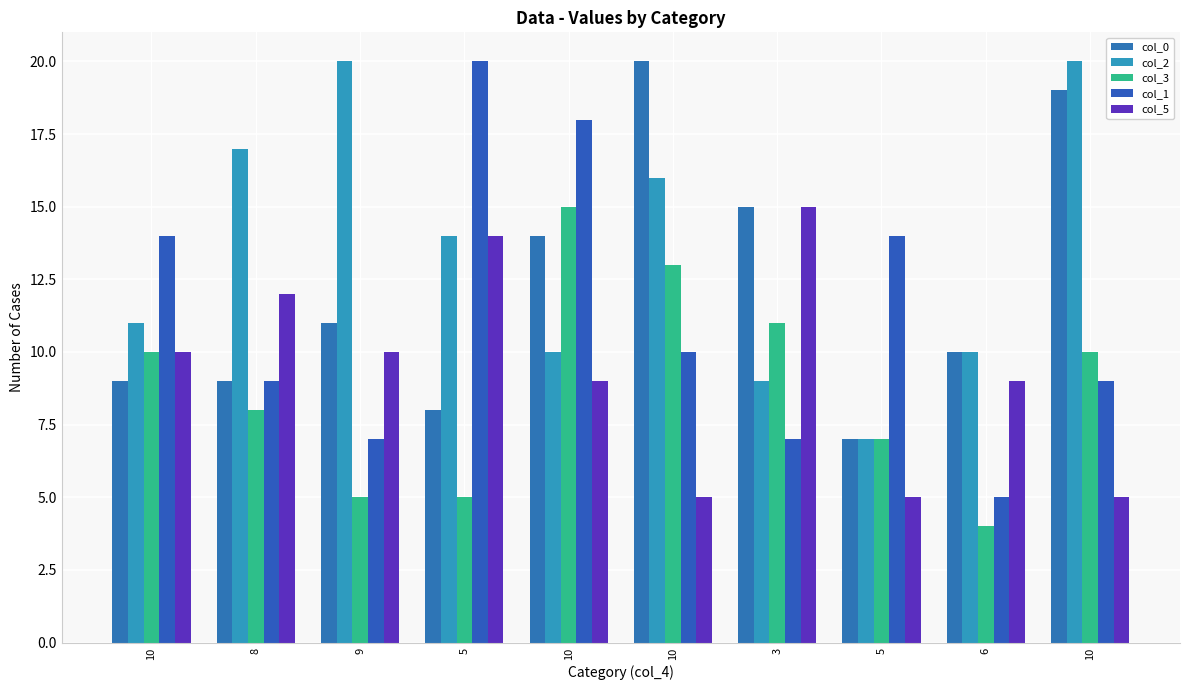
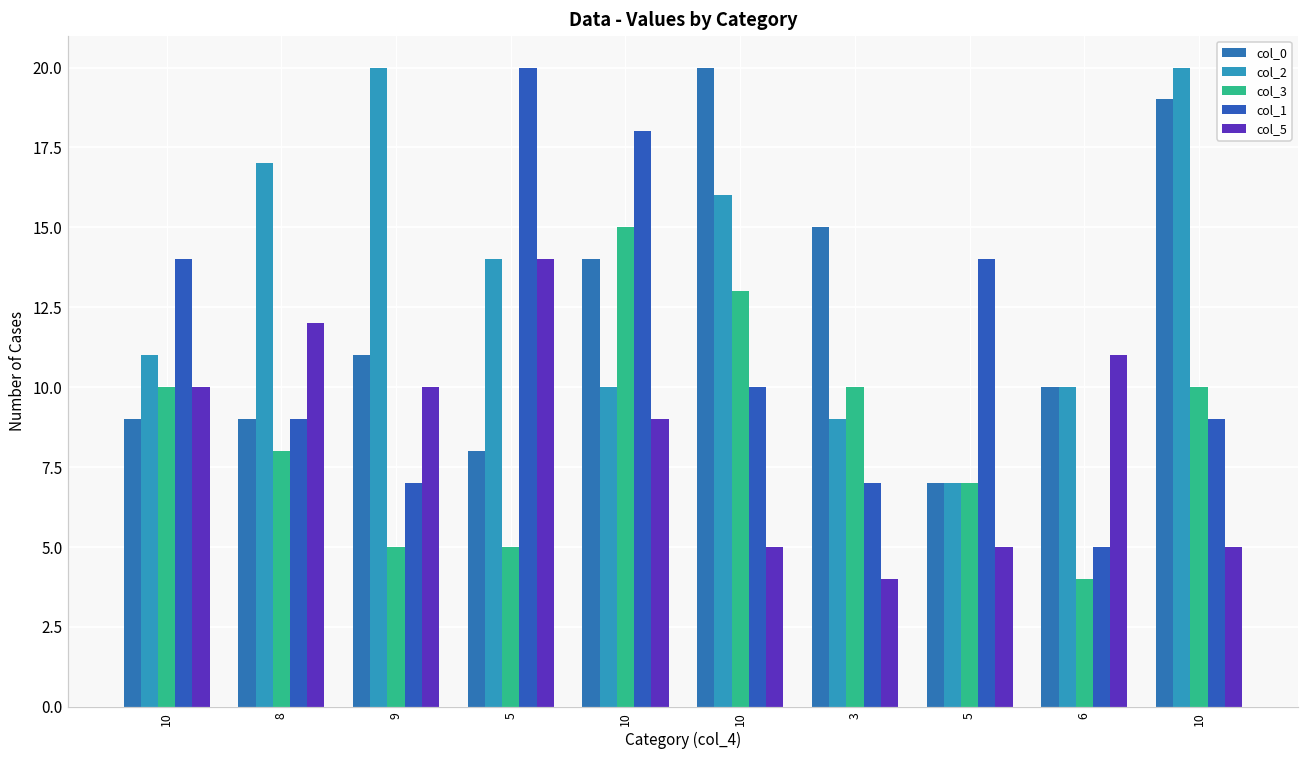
  {
    "col_3": {
      "8": 8,
      "9": 5,
-     "3": 11,
+     "3": 10,
      "6": 4
    },
    "col_5": {
      "8": 12,
      "9": 10,
-     "3": 15,
-     "6": 9
+     "3": 4,
+     "6": 11
    }
  }
